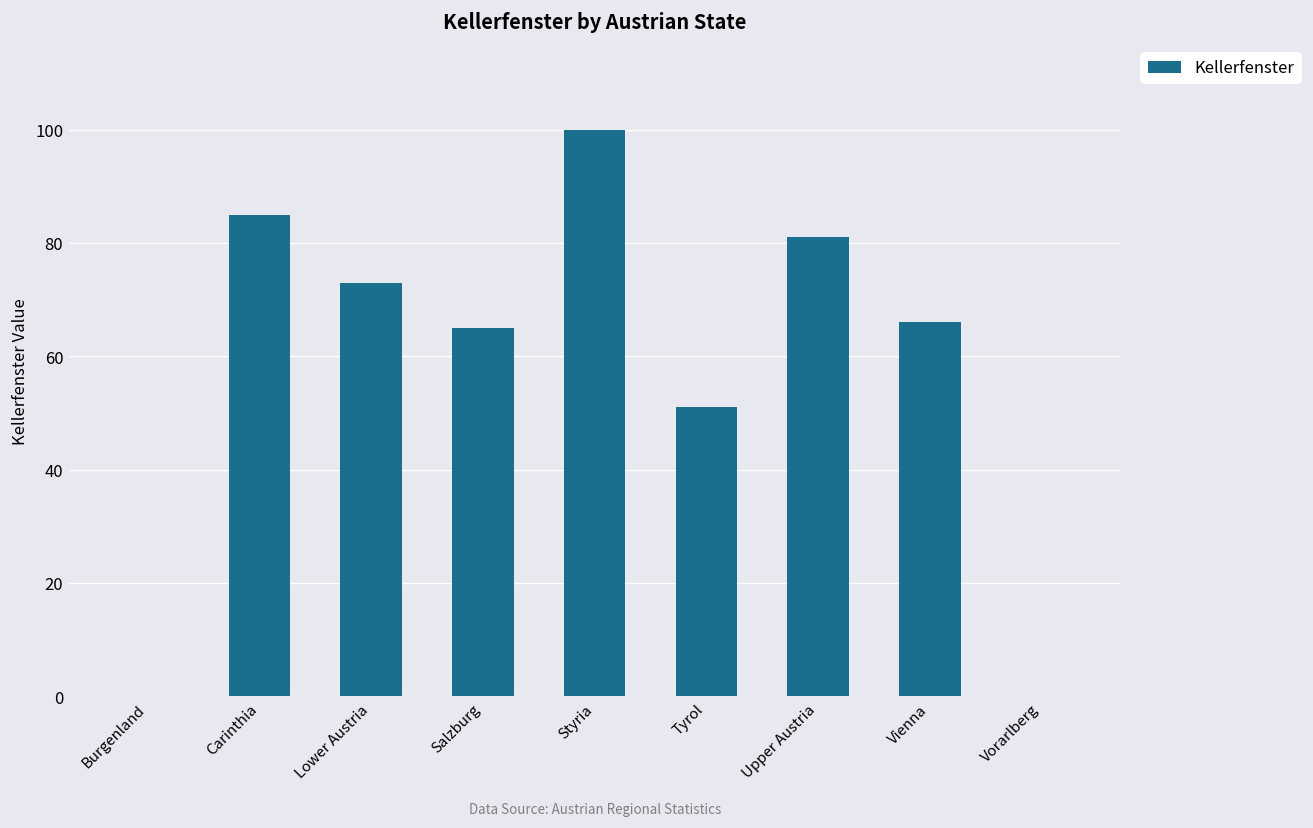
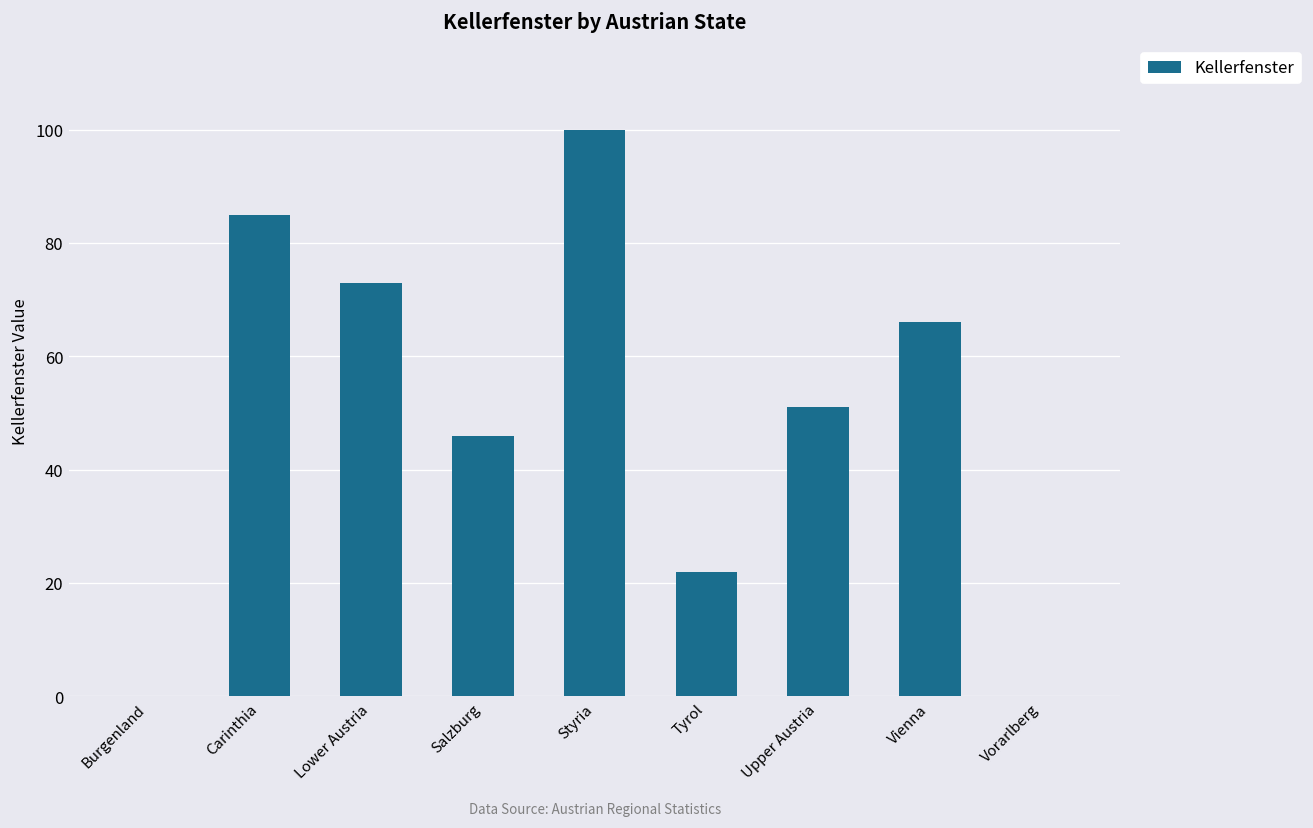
  {
    "Burgenland": 0,
    "Carinthia": 85,
    "Lower Austria": 73,
-   "Salzburg": 65,
+   "Salzburg": 46,
    "Styria": 100,
-   "Tyrol": 51,
-   "Upper Austria": 81,
+   "Tyrol": 22,
+   "Upper Austria": 51,
    "Vienna": 66,
    "Vorarlberg": 0
  }
